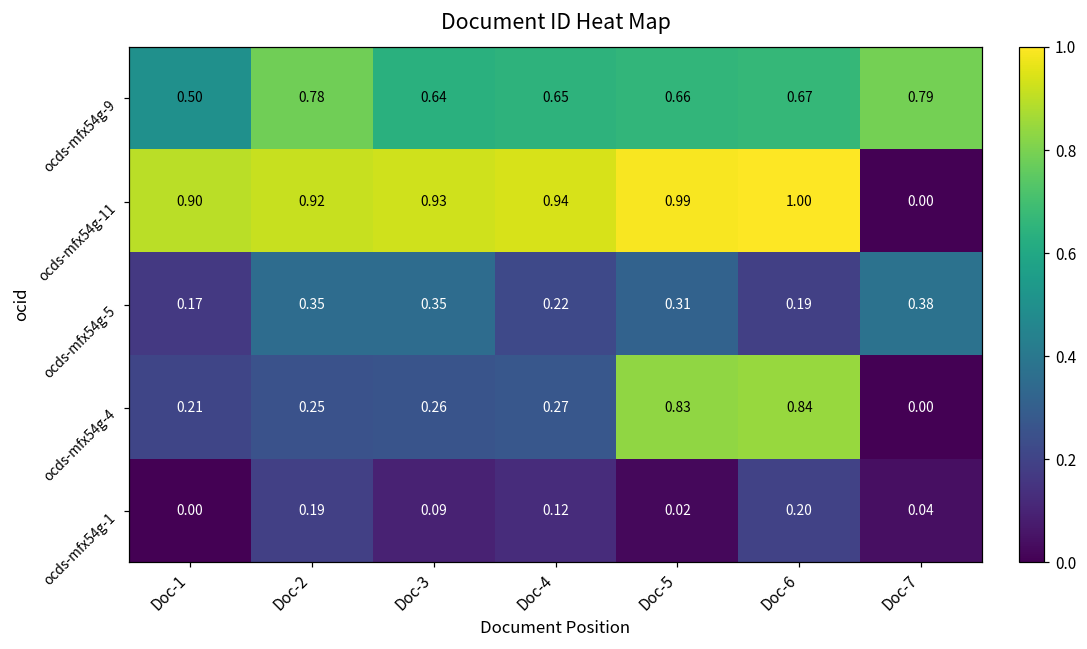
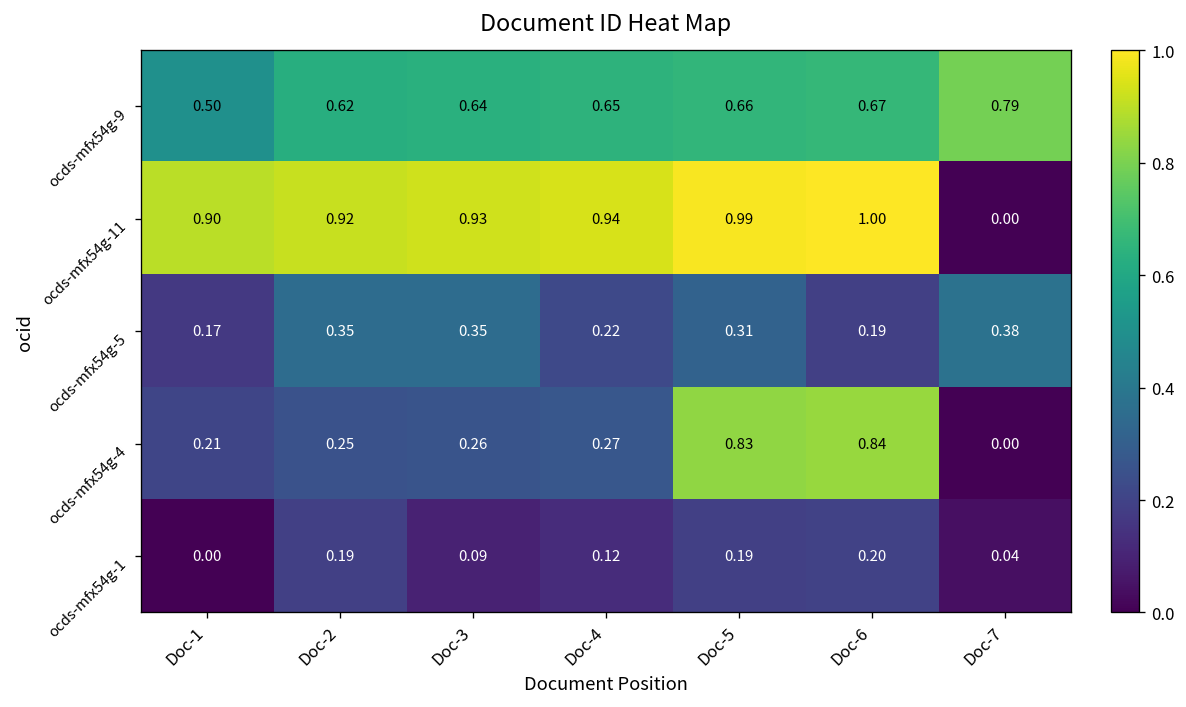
  {
    "ocds-mfx54g-9": {
      "Doc-1": 0.50,
-     "Doc-2": 0.78,
+     "Doc-2": 0.62,
      "Doc-3": 0.64,
      "Doc-4": 0.65,
      "Doc-5": 0.66,
      "Doc-6": 0.67,
      "Doc-7": 0.79
    },
    "ocds-mfx54g-11": {
      "Doc-1": 0.90,
      "Doc-2": 0.92,
      "Doc-3": 0.93,
      "Doc-4": 0.94,
      "Doc-5": 0.99,
      "Doc-6": 1.00,
      "Doc-7": 0.00
    },
    "ocds-mfx54g-5": {
      "Doc-1": 0.17,
      "Doc-2": 0.35,
      "Doc-3": 0.35,
      "Doc-4": 0.22,
      "Doc-5": 0.31,
      "Doc-6": 0.19,
      "Doc-7": 0.38
    },
    "ocds-mfx54g-4": {
      "Doc-1": 0.21,
      "Doc-2": 0.25,
      "Doc-3": 0.26,
      "Doc-4": 0.27,
      "Doc-5": 0.83,
      "Doc-6": 0.84,
      "Doc-7": 0.00
    },
    "ocds-mfx54g-1": {
      "Doc-1": 0.00,
      "Doc-2": 0.19,
      "Doc-3": 0.09,
      "Doc-4": 0.12,
-     "Doc-5": 0.02,
+     "Doc-5": 0.19,
      "Doc-6": 0.20,
      "Doc-7": 0.04
    }
  }
